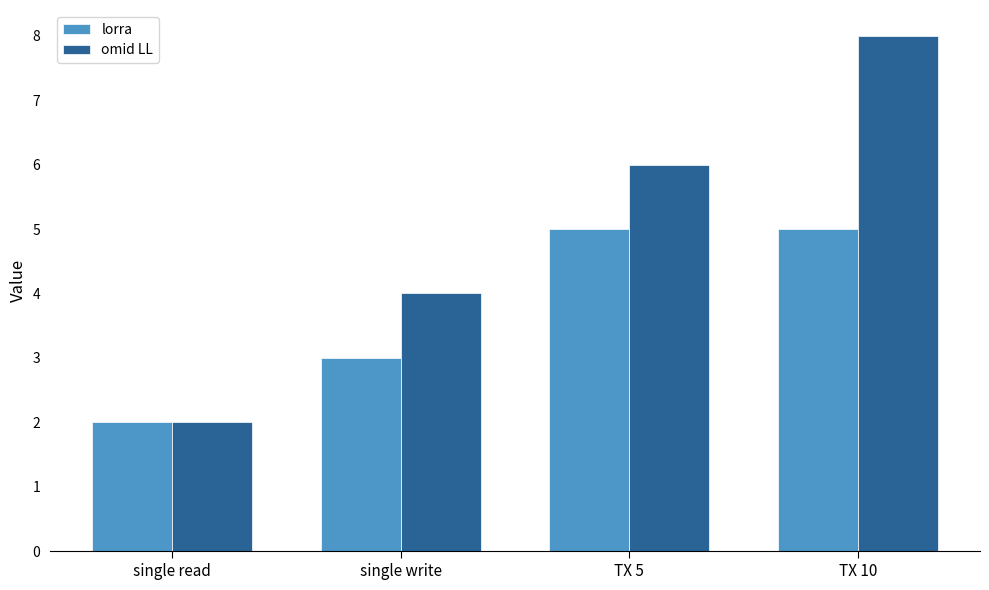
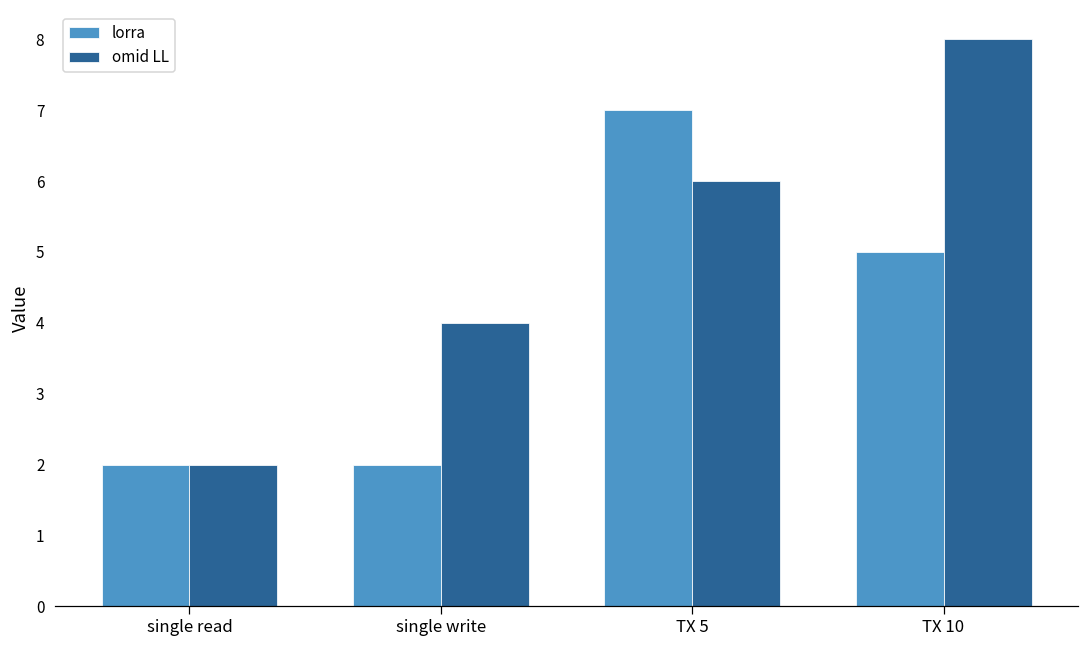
  {
    "lorra": {
      "single read": 2,
-     "single write": 3,
-     "TX 5": 5,
+     "single write": 2,
+     "TX 5": 7,
      "TX 10": 5
    },
    "omid LL": {
      "single read": 2,
      "single write": 4,
      "TX 5": 6,
      "TX 10": 8
    }
  }
